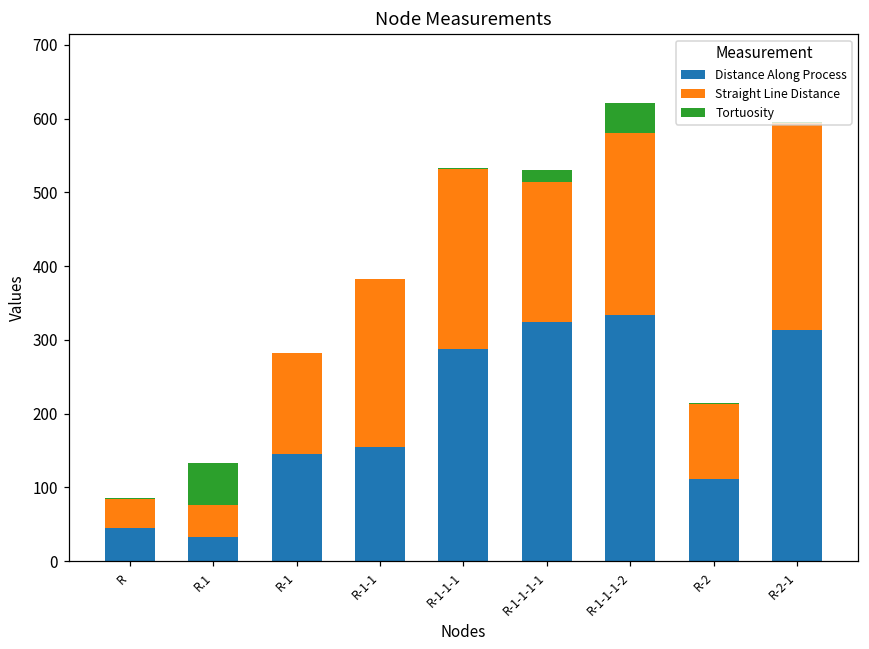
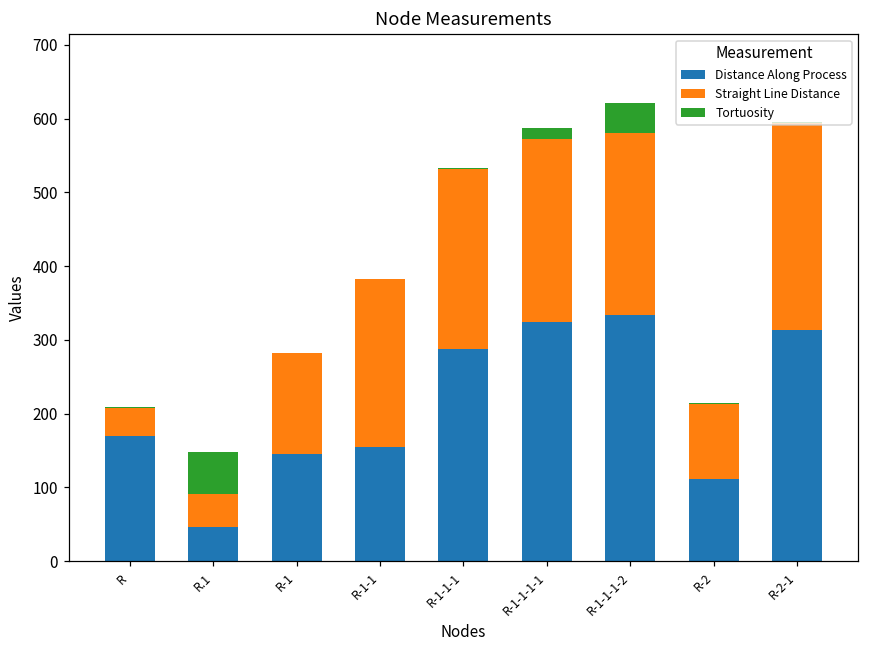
  {
    "Distance Along Process": {
-     "R": 50,
-     "R.1": 30,
+     "R": 170,
+     "R.1": 50,
      "R-1": 150,
      "R-1-1": 150,
      "R-1-1-1": 290,
      "R-1-1-1-1": 320,
      "R-1-1-1-2": 330,
      "R-2": 110,
      "R-2-1": 310
    },
    "Straight Line Distance": {
      "R": 40,
      "R.1": 40,
      "R-1": 140,
      "R-1-1": 230,
      "R-1-1-1": 240,
-     "R-1-1-1-1": 190,
+     "R-1-1-1-1": 250,
      "R-1-1-1-2": 250,
      "R-2": 100,
      "R-2-1": 280
    },
    "Tortuosity": {
      "R.1": 60,
      "R-1-1-1-1": 20,
      "R-1-1-1-2": 40
    }
  }
